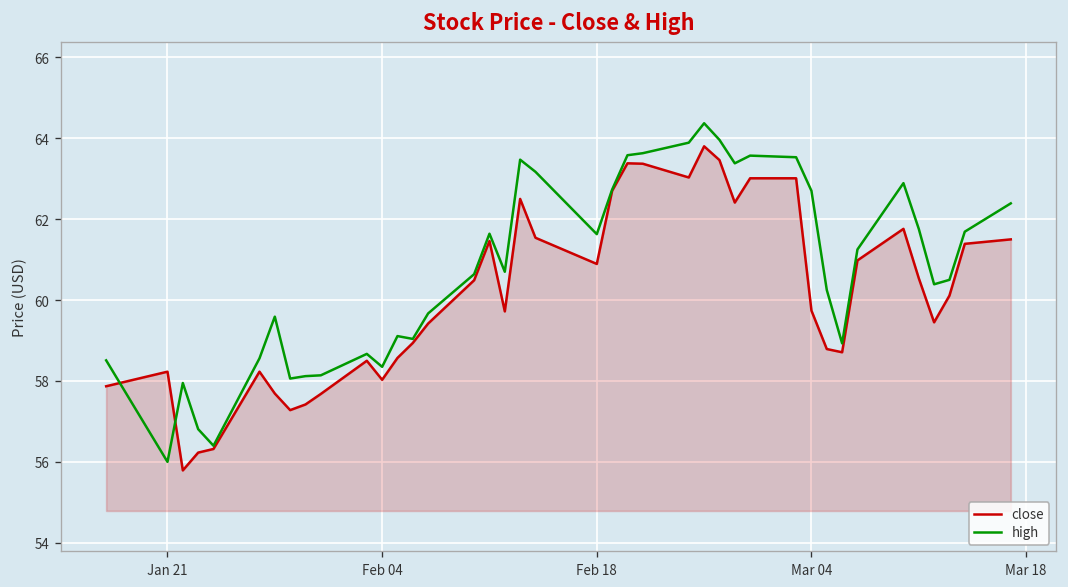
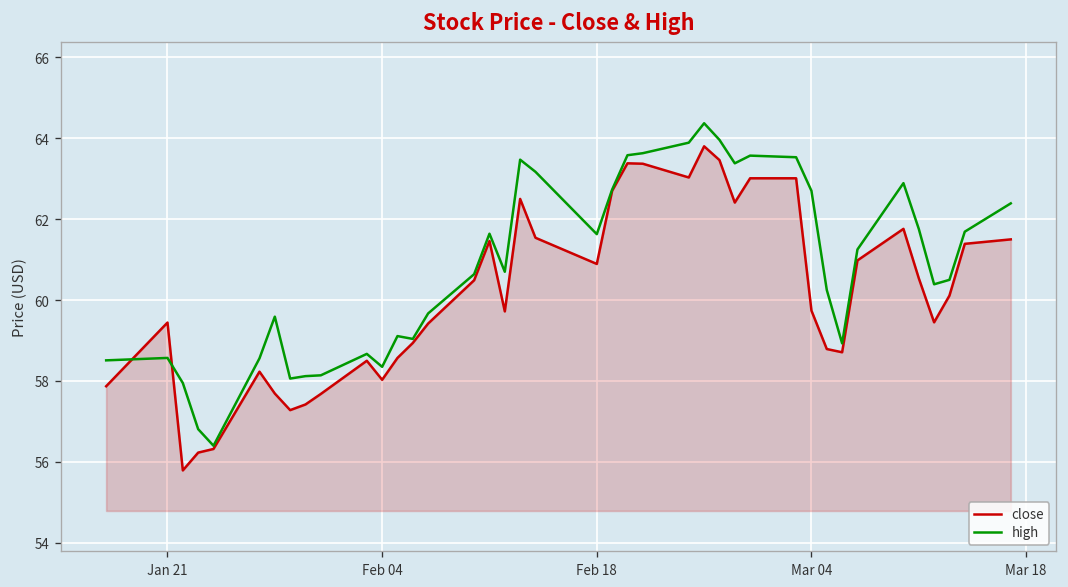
  {
    "close": {
-     "Jan 21": 58.2,
+     "Jan 21": 59.4,
      "Feb 04": 58.0,
      "Feb 18": 60.9,
      "Mar 04": 59.7
    },
    "high": {
-     "Jan 21": 56.0,
+     "Jan 21": 58.6,
      "Feb 04": 58.3,
      "Feb 18": 61.6,
      "Mar 04": 62.7
    }
  }
